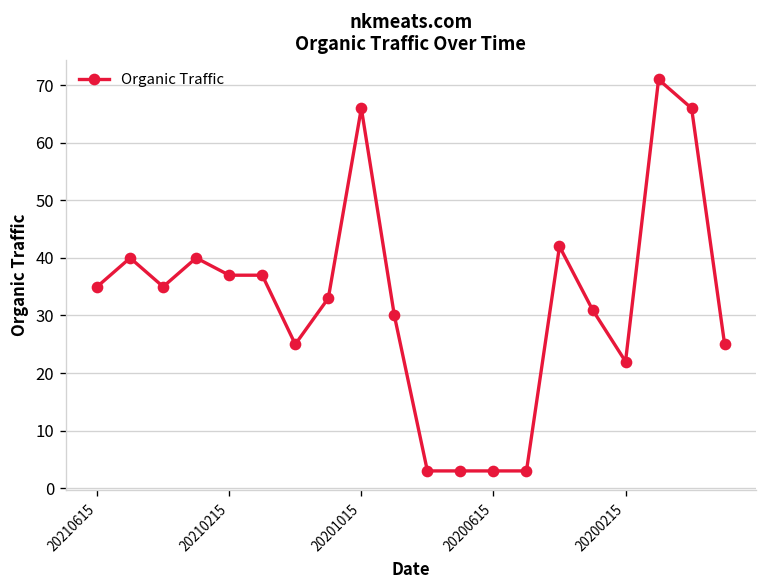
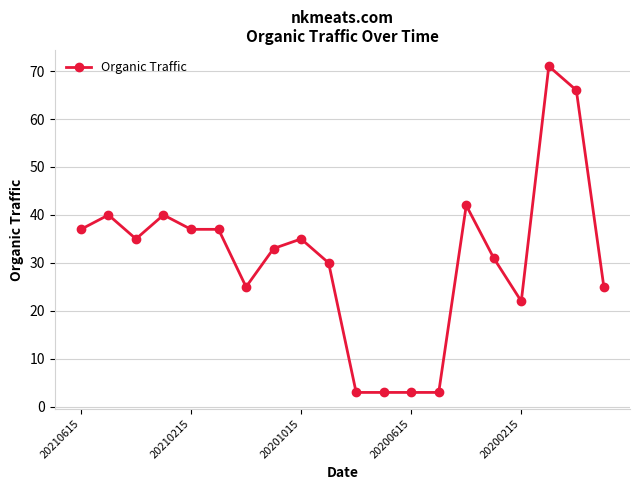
  {
-   "20210615": 35,
+   "20210615": 37,
    "20210215": 37,
-   "20201015": 66,
+   "20201015": 35,
    "20200615": 3,
    "20200215": 22
  }
